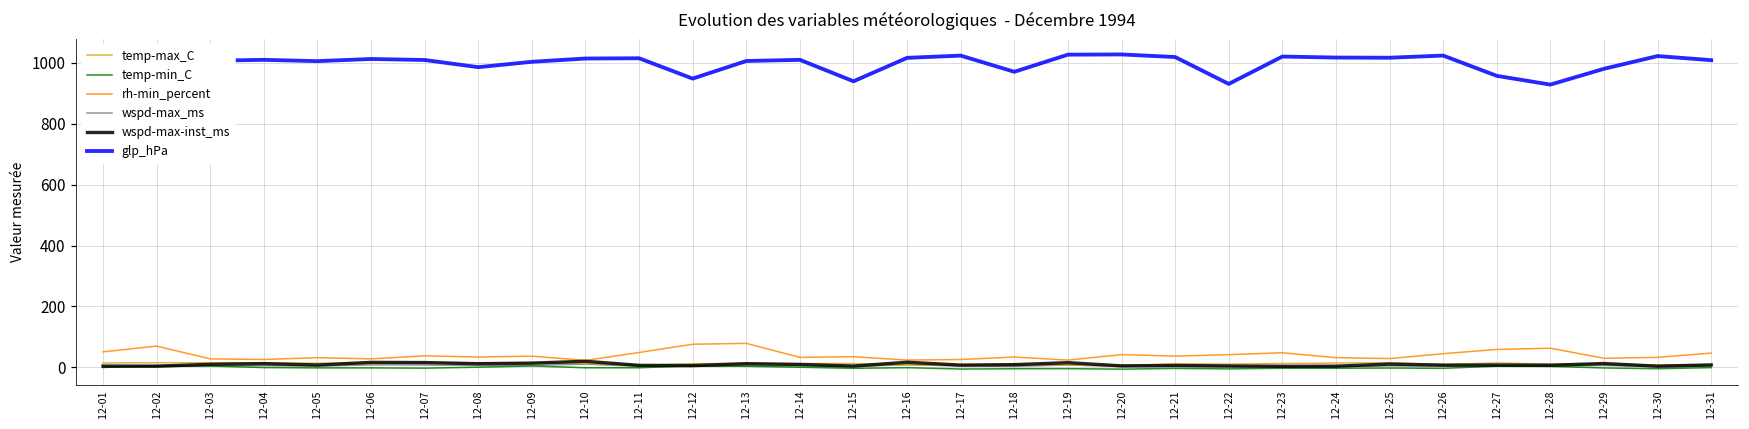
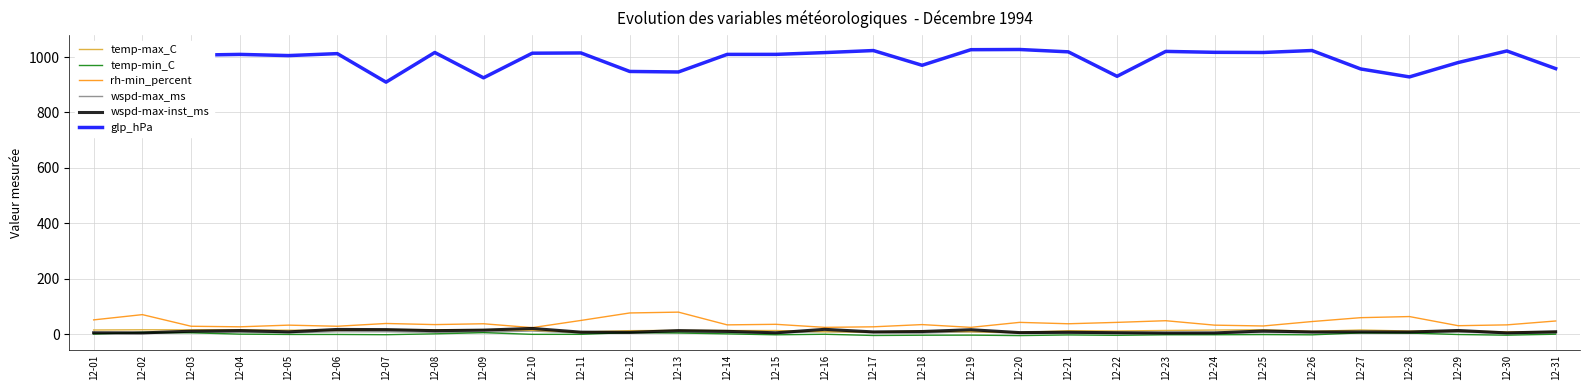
  {
    "temp-min_C": {
      "12-06": 0,
      "12-07": 0,
      "12-10": 0,
      "12-17": -10,
      "12-19": 0
    },
    "glp_hPa": {
      "12-04": 1010,
      "12-05": 1010,
      "12-06": 1010,
-     "12-07": 1010,
-     "12-08": 990,
-     "12-09": 1000,
+     "12-07": 910,
+     "12-08": 1020,
+     "12-09": 930,
      "12-10": 1010,
      "12-11": 1020,
      "12-12": 950,
-     "12-13": 1010,
+     "12-13": 950,
      "12-14": 1010,
-     "12-15": 940,
+     "12-15": 1010,
      "12-16": 1020,
      "12-17": 1020,
      "12-18": 970,
      "12-19": 1030,
      "12-20": 1030,
      "12-21": 1020,
      "12-22": 930,
      "12-23": 1020,
      "12-24": 1020,
      "12-25": 1020,
      "12-26": 1020,
      "12-27": 960,
      "12-28": 930,
      "12-29": 980,
      "12-30": 1020,
-     "12-31": 1010
+     "12-31": 960
    }
  }
